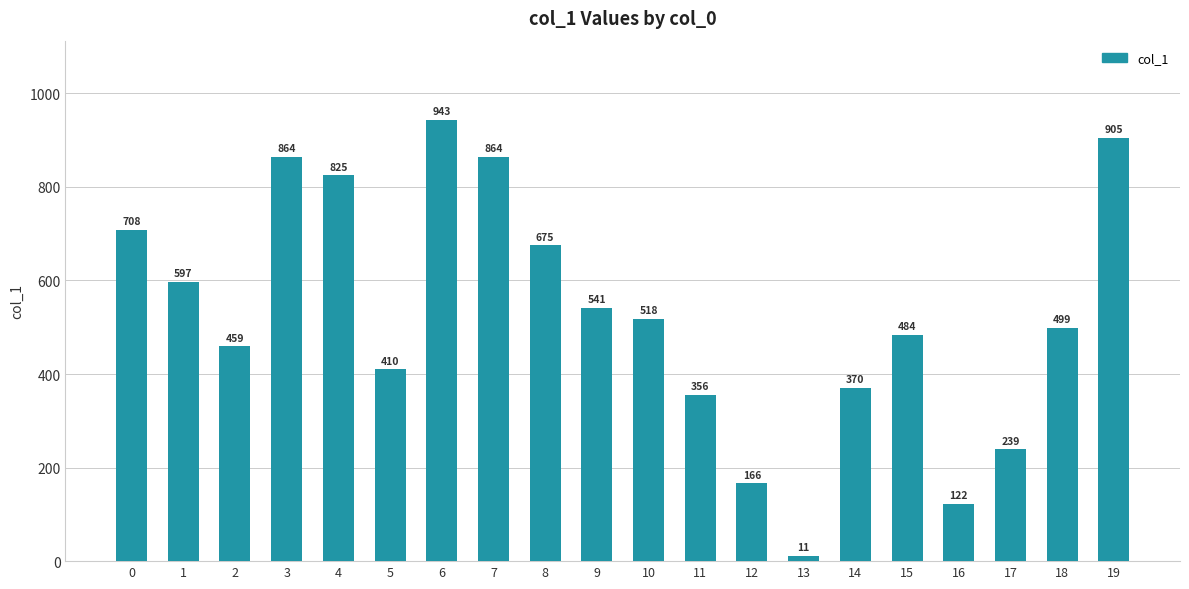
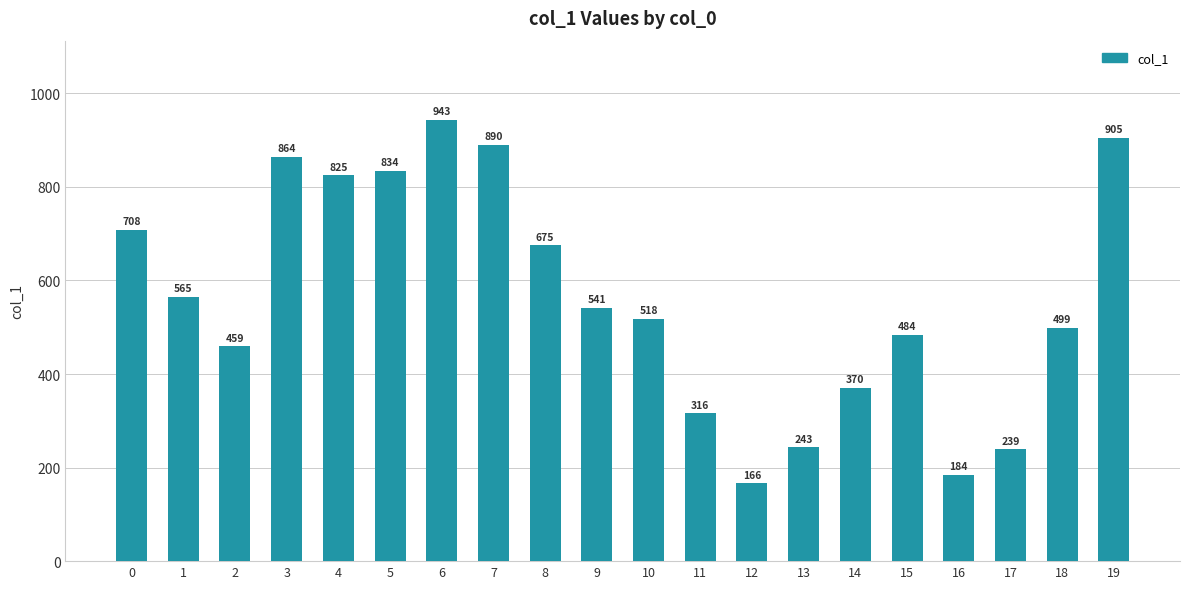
  {
    "0": 708,
-   "1": 597,
+   "1": 565,
    "2": 459,
    "3": 864,
    "4": 825,
-   "5": 410,
+   "5": 834,
    "6": 943,
-   "7": 864,
+   "7": 890,
    "8": 675,
    "9": 541,
    "10": 518,
-   "11": 356,
+   "11": 316,
    "12": 166,
-   "13": 11,
+   "13": 243,
    "14": 370,
    "15": 484,
-   "16": 122,
+   "16": 184,
    "17": 239,
    "18": 499,
    "19": 905
  }
